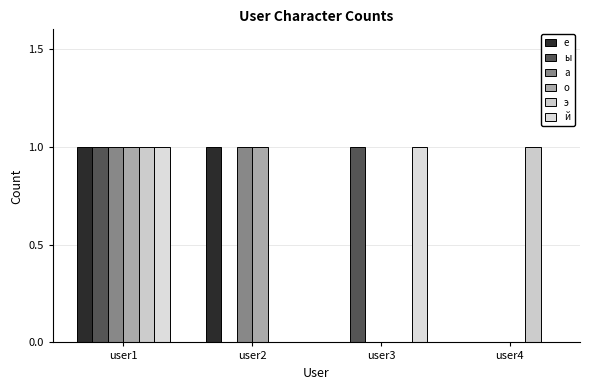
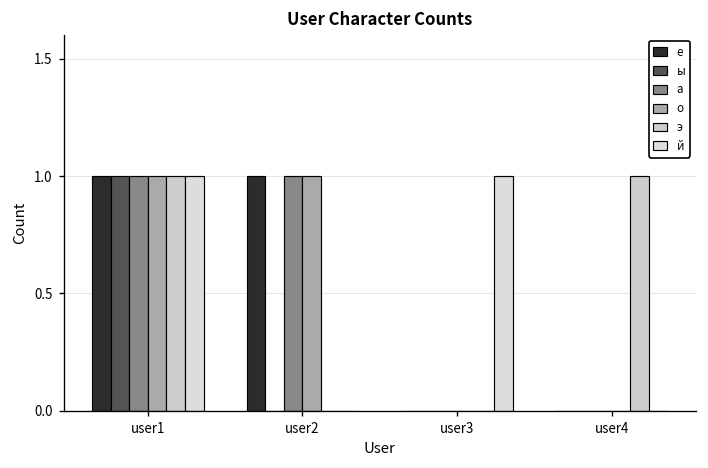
  {
    "е": {
      "user1": 1,
      "user2": 1,
      "user3": 0,
      "user4": 0
    },
    "ы": {
      "user1": 1,
      "user2": 0,
-     "user3": 1,
+     "user3": 0,
      "user4": 0
    }
  }
